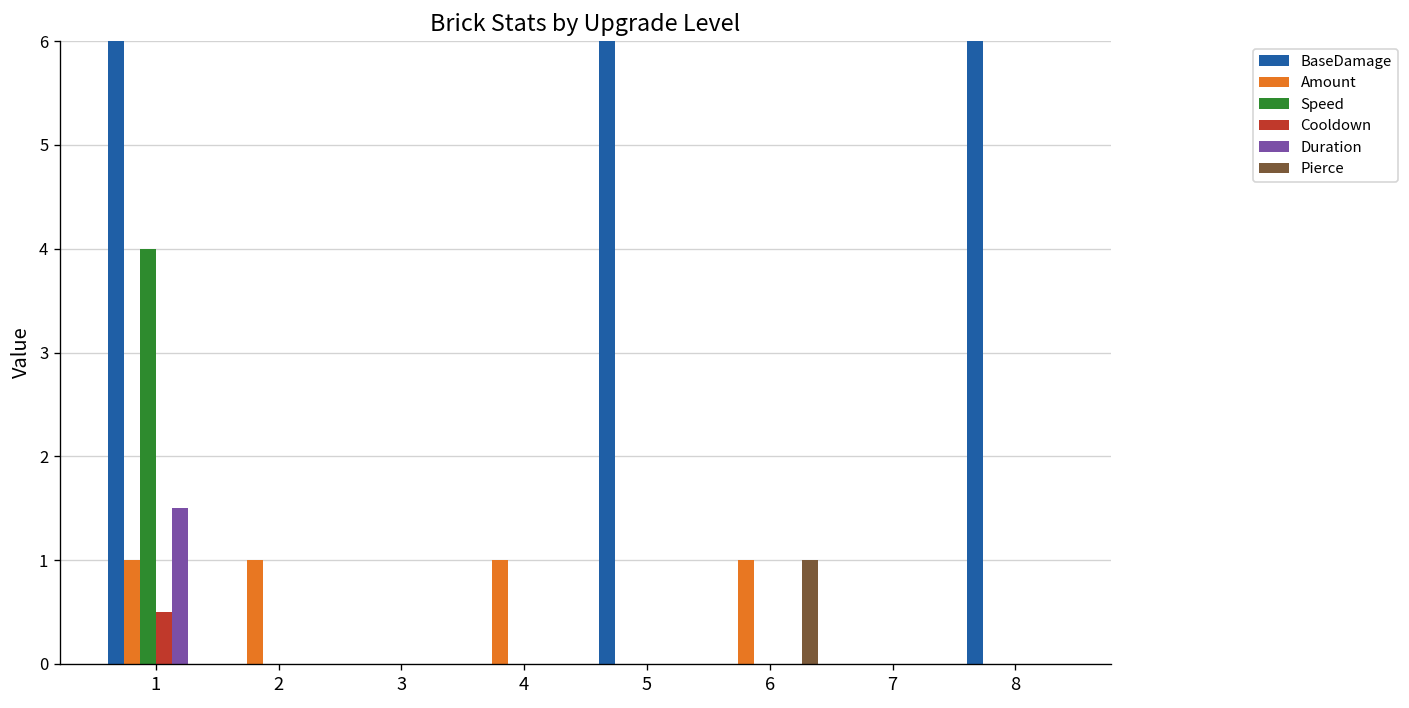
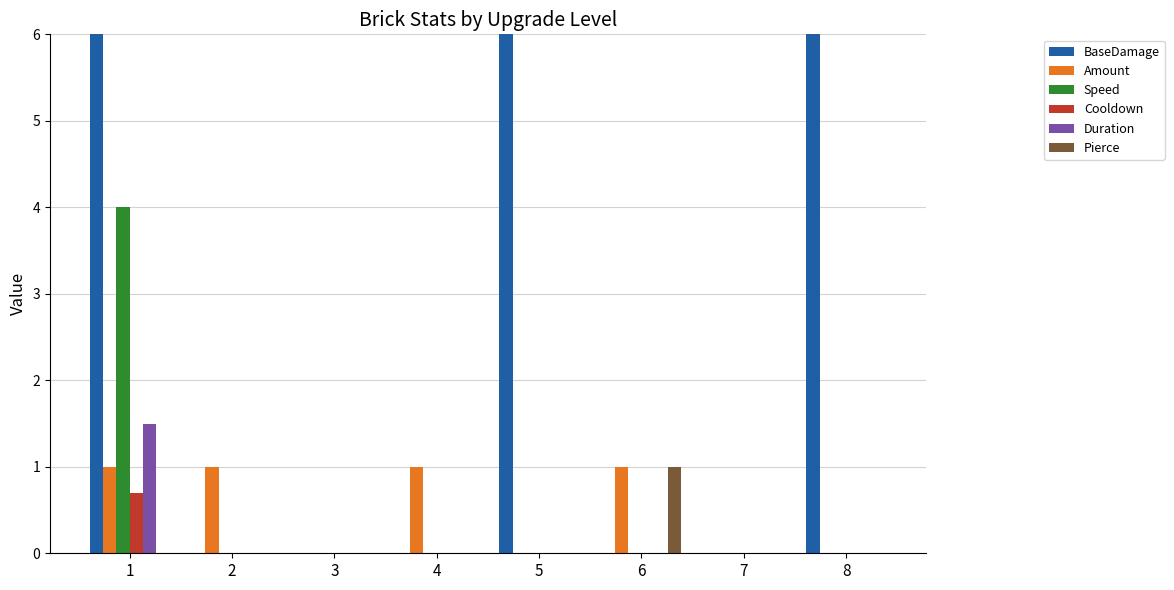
  {
    "BaseDamage": {
      "2": 0.0,
      "3": 0.0,
      "4": 0.0,
      "6": 0.0,
      "7": 0.0
    },
    "Amount": {
      "1": 1.0,
      "2": 1.0,
      "3": 0.0,
      "4": 1.0,
      "5": 0.0,
      "6": 1.0,
      "7": 0.0,
      "8": 0.0
    },
    "Speed": {
      "1": 4.0,
      "2": 0.0,
      "3": 0.0,
      "4": 0.0,
      "5": 0.0,
      "6": 0.0,
      "7": 0.0,
      "8": 0.0
    },
    "Cooldown": {
-     "1": 0.5,
+     "1": 0.7,
      "2": 0.0,
      "3": 0.0,
      "4": 0.0,
      "5": 0.0,
      "6": 0.0,
      "7": 0.0,
      "8": 0.0
    },
    "Duration": {
      "1": 1.5,
      "2": 0.0,
      "3": 0.0,
      "4": 0.0,
      "5": 0.0,
      "6": 0.0,
      "7": 0.0,
      "8": 0.0
    },
    "Pierce": {
      "1": 0.0,
      "2": 0.0,
      "3": 0.0,
      "4": 0.0,
      "5": 0.0,
      "6": 1.0,
      "7": 0.0,
      "8": 0.0
    }
  }
